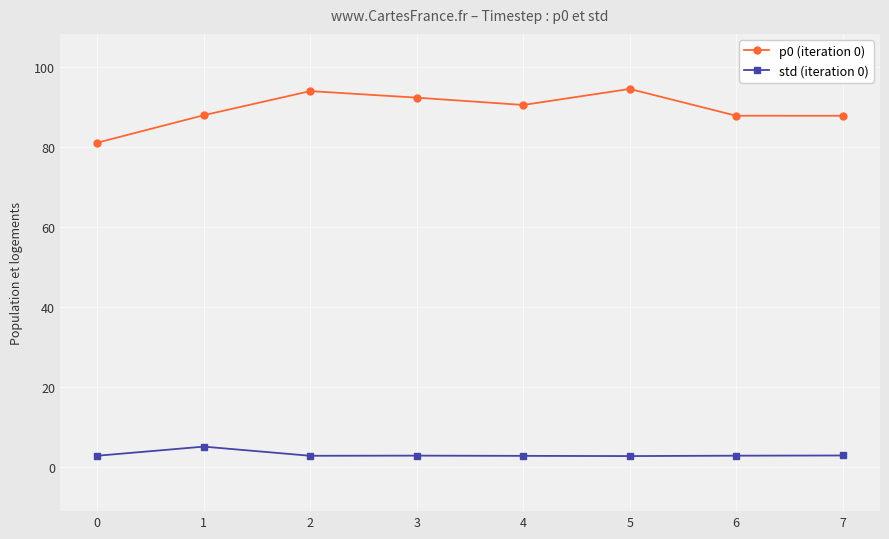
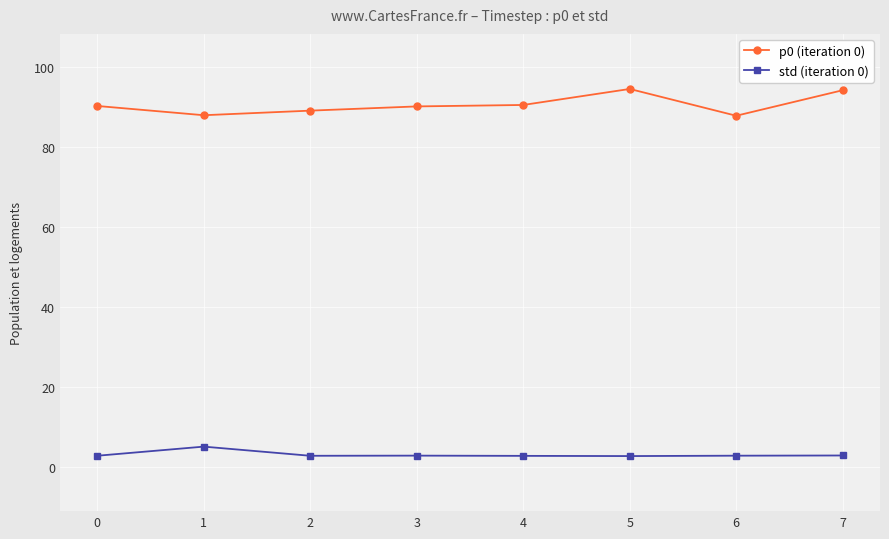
  {
    "p0 (iteration 0)": {
-     "0": 81,
+     "0": 90,
      "1": 88,
-     "2": 94,
-     "3": 92,
+     "2": 89,
+     "3": 90,
      "4": 91,
      "5": 95,
      "6": 88,
-     "7": 88
+     "7": 94
    },
    "std (iteration 0)": {
      "0": 3,
      "1": 5,
      "2": 3,
      "3": 3,
      "4": 3,
      "5": 3,
      "6": 3,
      "7": 3
    }
  }
